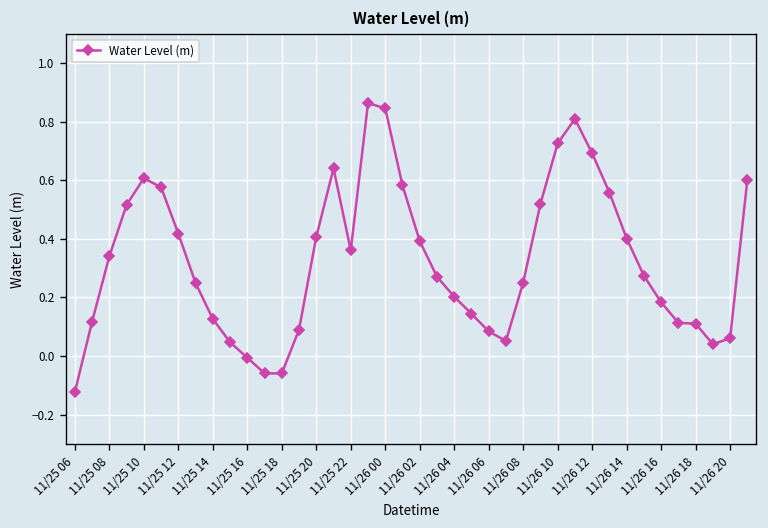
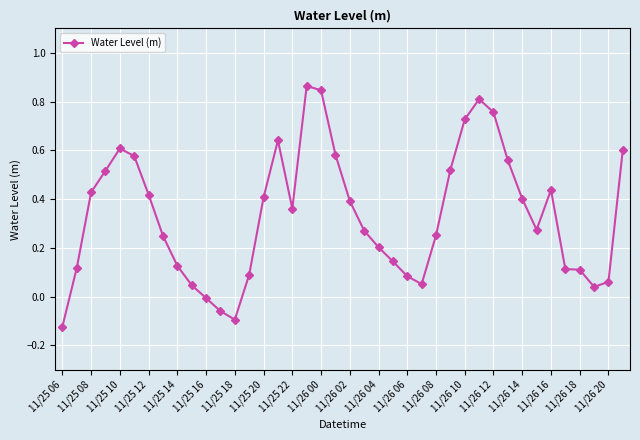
  {
    "11/25 06": -0.12,
-   "11/25 08": 0.34,
+   "11/25 08": 0.43,
    "11/25 10": 0.61,
    "11/25 12": 0.42,
    "11/25 14": 0.13,
    "11/25 16": -0.01,
-   "11/25 18": -0.06,
+   "11/25 18": -0.09,
    "11/25 20": 0.41,
    "11/25 22": 0.36,
    "11/26 00": 0.85,
    "11/26 02": 0.39,
    "11/26 04": 0.20,
    "11/26 06": 0.08,
    "11/26 08": 0.25,
    "11/26 10": 0.73,
-   "11/26 12": 0.69,
+   "11/26 12": 0.76,
    "11/26 14": 0.40,
-   "11/26 16": 0.18,
+   "11/26 16": 0.44,
    "11/26 18": 0.11,
    "11/26 20": 0.06
  }
